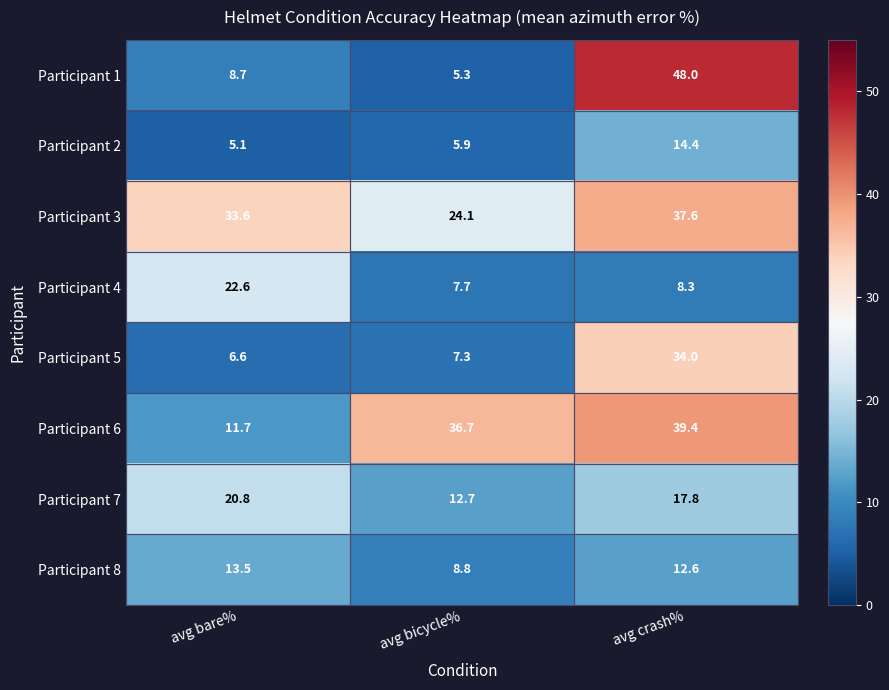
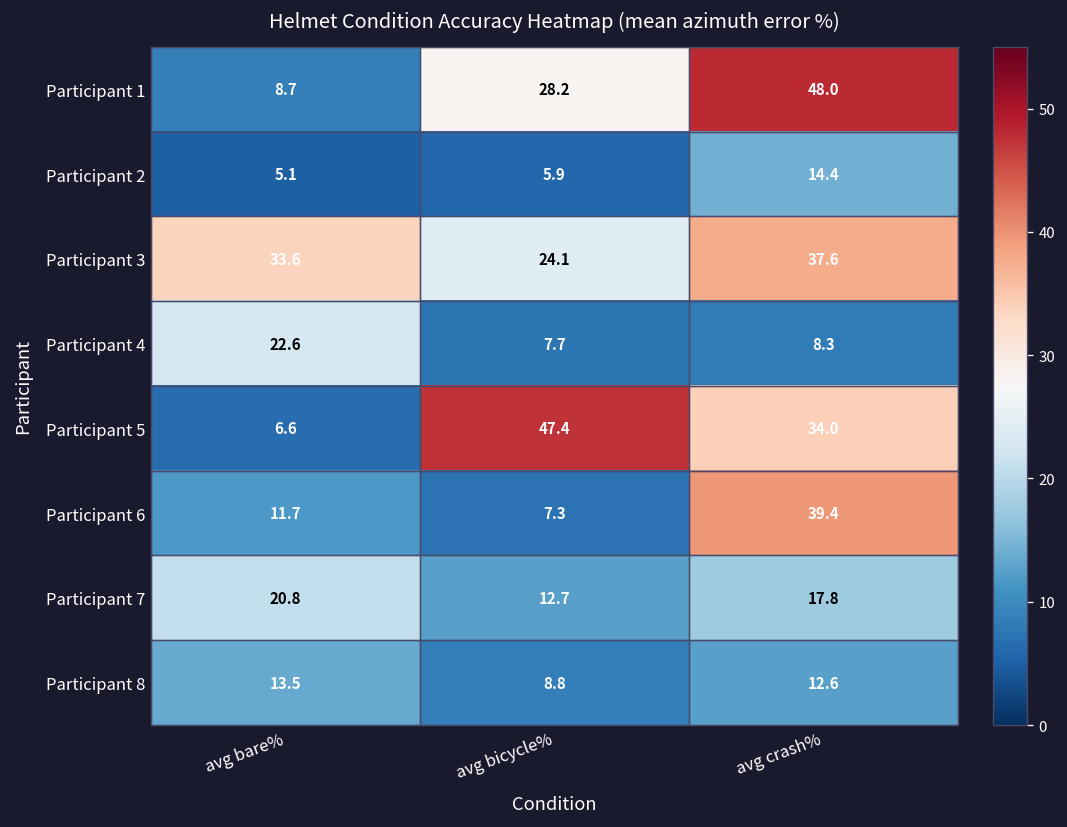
  {
    "Participant 1": {
      "avg bare%": 8.7,
-     "avg bicycle%": 5.3,
+     "avg bicycle%": 28.2,
      "avg crash%": 48.0
    },
    "Participant 2": {
      "avg bare%": 5.1,
      "avg bicycle%": 5.9,
      "avg crash%": 14.4
    },
    "Participant 3": {
      "avg bare%": 33.6,
      "avg bicycle%": 24.1,
      "avg crash%": 37.6
    },
    "Participant 4": {
      "avg bare%": 22.6,
      "avg bicycle%": 7.7,
      "avg crash%": 8.3
    },
    "Participant 5": {
      "avg bare%": 6.6,
-     "avg bicycle%": 7.3,
+     "avg bicycle%": 47.4,
      "avg crash%": 34.0
    },
    "Participant 6": {
      "avg bare%": 11.7,
-     "avg bicycle%": 36.7,
+     "avg bicycle%": 7.3,
      "avg crash%": 39.4
    },
    "Participant 7": {
      "avg bare%": 20.8,
      "avg bicycle%": 12.7,
      "avg crash%": 17.8
    },
    "Participant 8": {
      "avg bare%": 13.5,
      "avg bicycle%": 8.8,
      "avg crash%": 12.6
    }
  }
